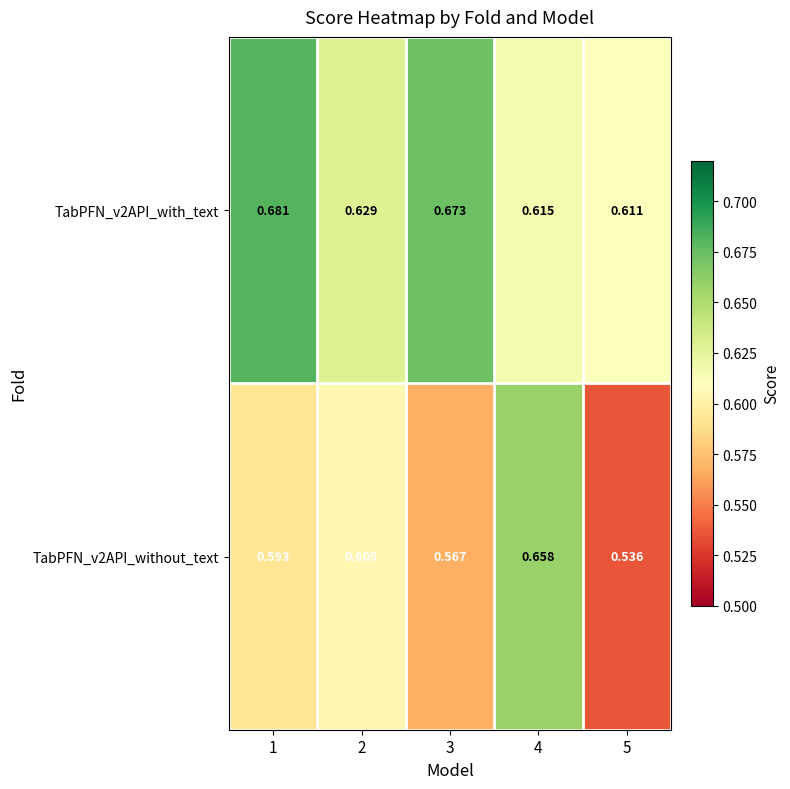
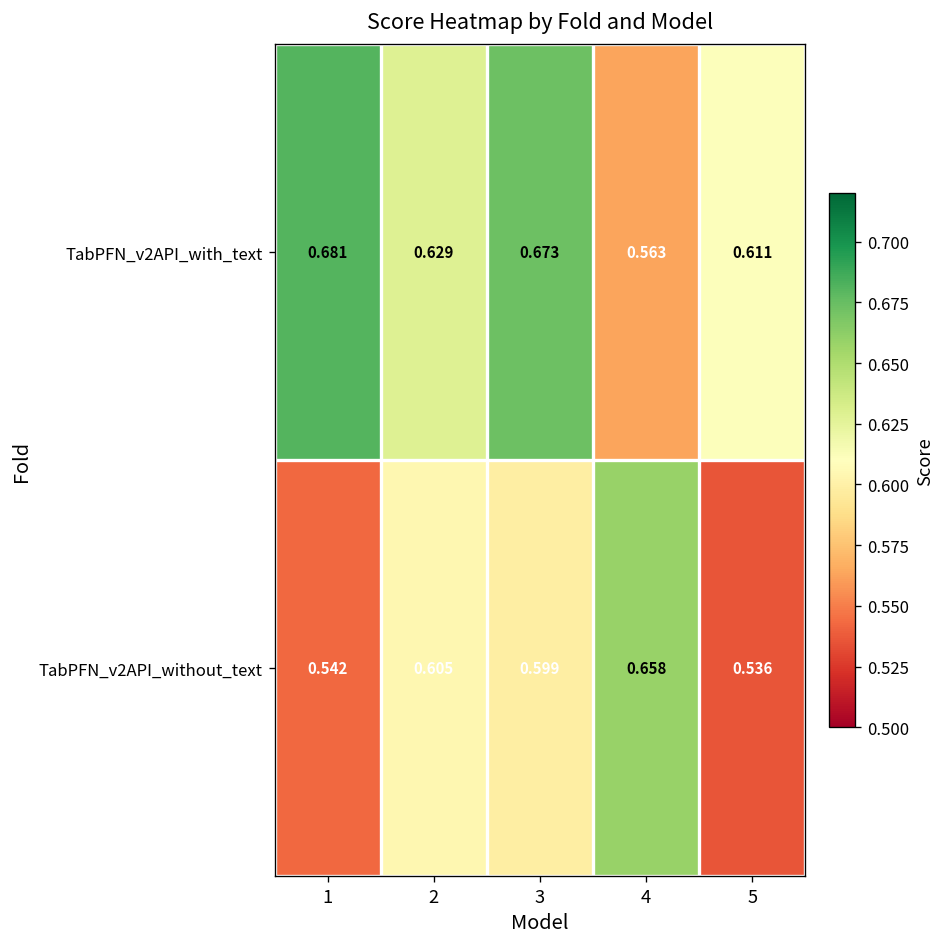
  {
    "TabPFN_v2API_with_text": {
      "1": 0.681,
      "2": 0.629,
      "3": 0.673,
-     "4": 0.615,
+     "4": 0.563,
      "5": 0.611
    },
    "TabPFN_v2API_without_text": {
-     "1": 0.593,
+     "1": 0.542,
      "2": 0.605,
-     "3": 0.567,
+     "3": 0.599,
      "4": 0.658,
      "5": 0.536
    }
  }
